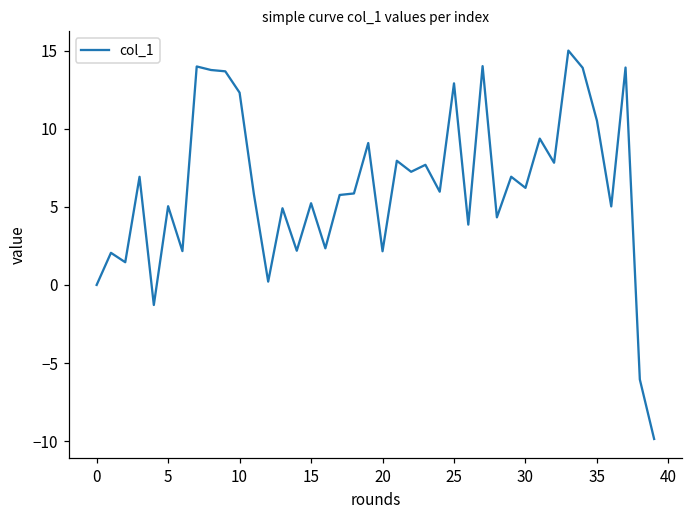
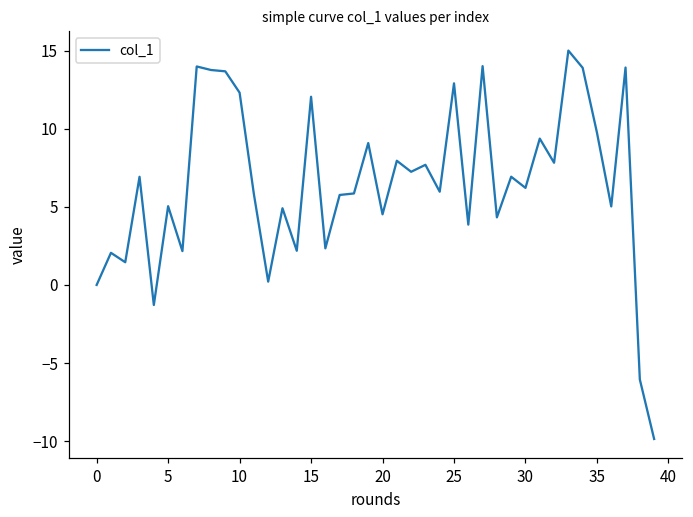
  {
    "0": 0.0,
    "5": 5.0,
    "10": 12.3,
-   "15": 5.2,
-   "20": 2.2,
+   "15": 12.0,
+   "20": 4.5,
    "25": 12.9,
    "30": 6.2,
-   "35": 10.5
+   "35": 9.7
  }
